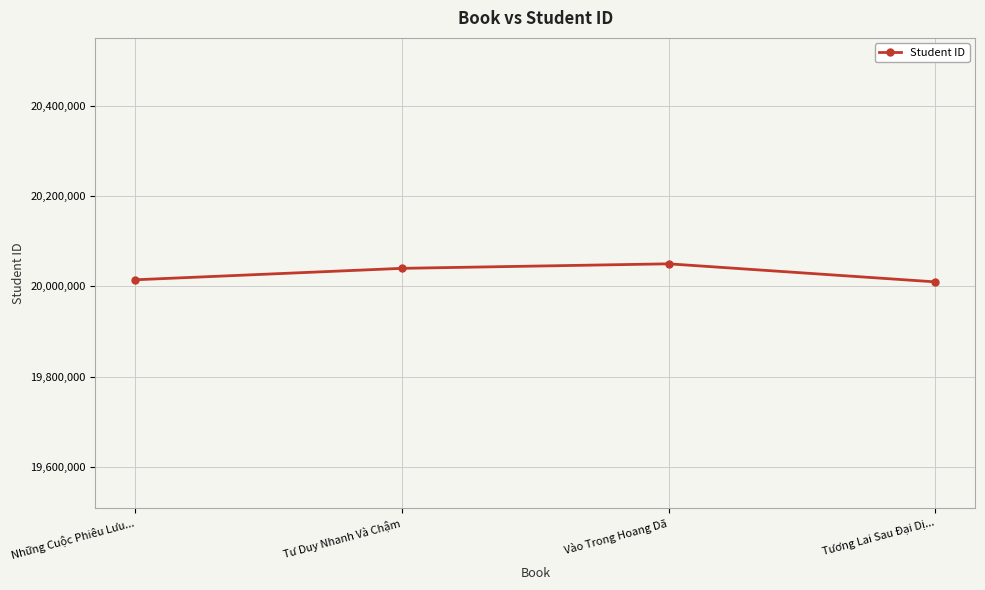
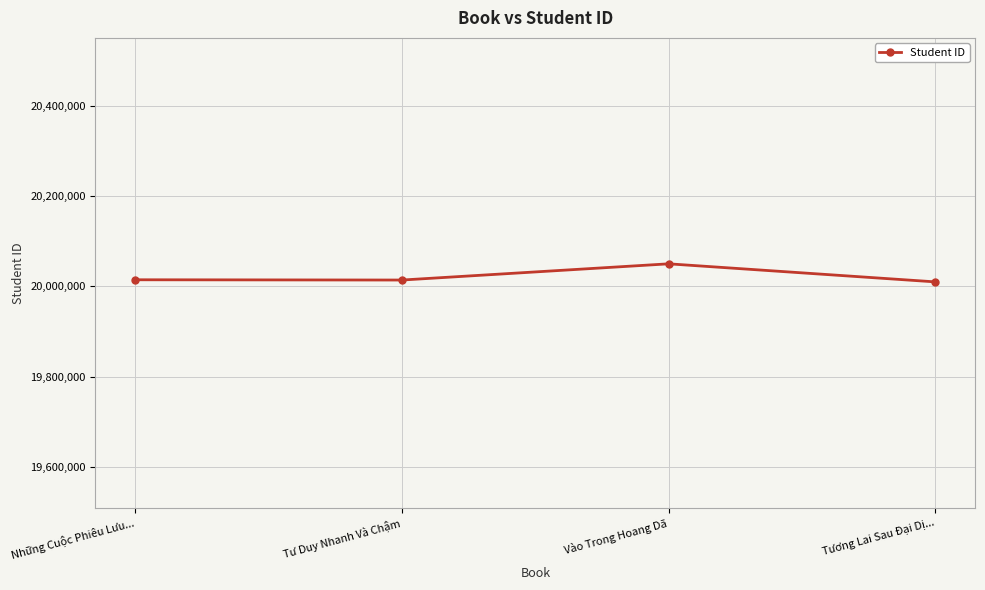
  {
    "Những Cuộc Phiêu Lưu...": "20,010,000",
-   "Tư Duy Nhanh Và Chậm": "20,040,000",
+   "Tư Duy Nhanh Và Chậm": "20,010,000",
    "Vào Trong Hoang Dã": "20,050,000",
    "Tương Lai Sau Đại Dị...": "20,010,000"
  }
